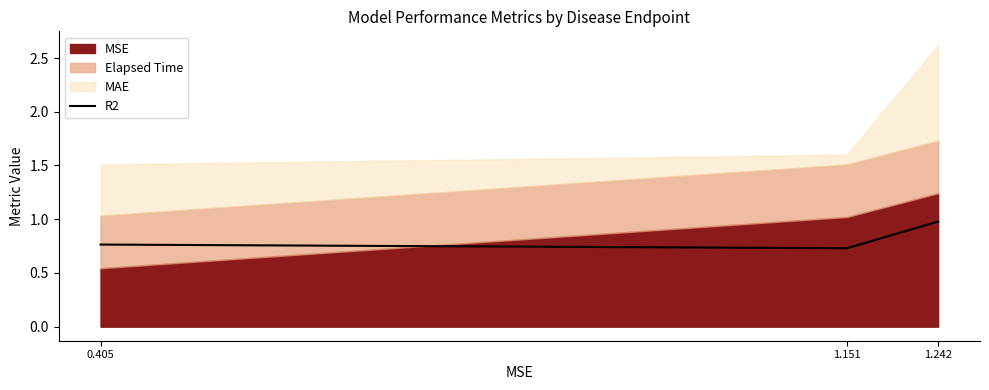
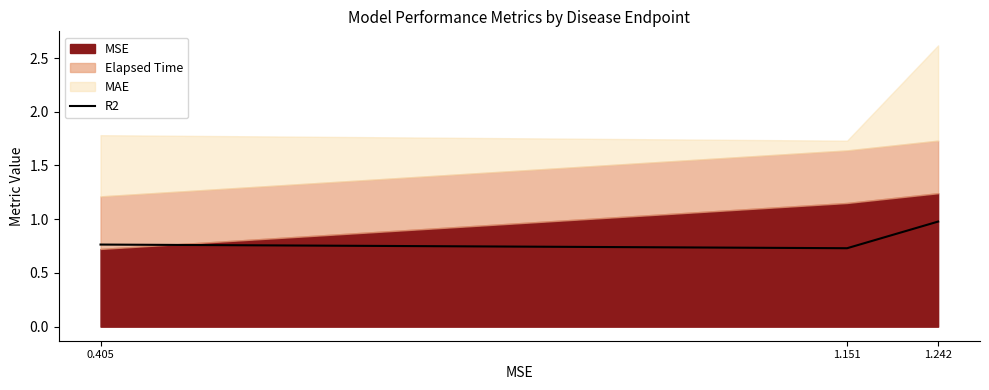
  {
    "MSE": {
-     "0.405": 0.54,
-     "1.151": 1.02,
+     "0.405": 0.72,
+     "1.151": 1.15,
      "1.242": 1.24
    },
    "R2": {
      "0.405": 0.76,
      "1.151": 0.73,
      "1.242": 0.98
    },
    "Elapsed Time": {
      "0.405": 0.49,
      "1.151": 0.49,
      "1.242": 0.49
    },
    "MAE": {
-     "0.405": 0.48,
+     "0.405": 0.57,
      "1.151": 0.09,
      "1.242": 0.89
    }
  }
